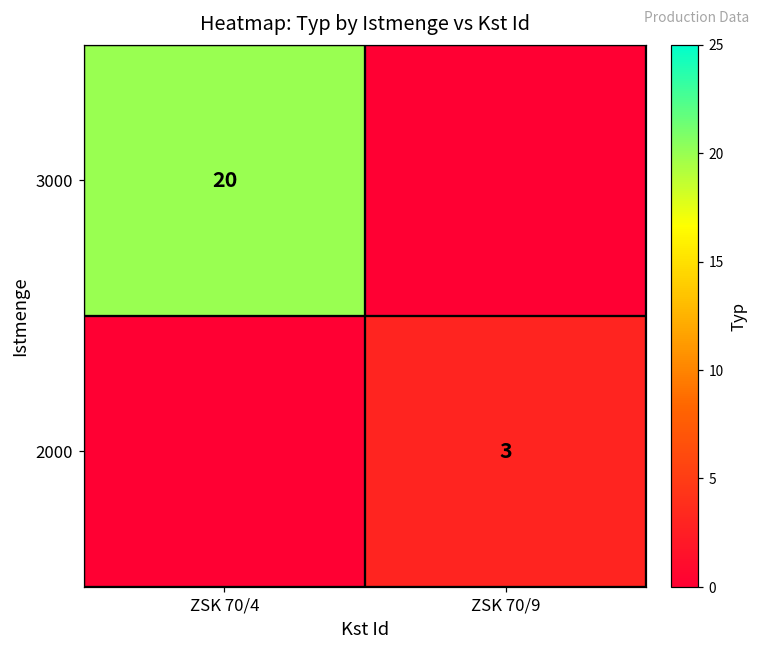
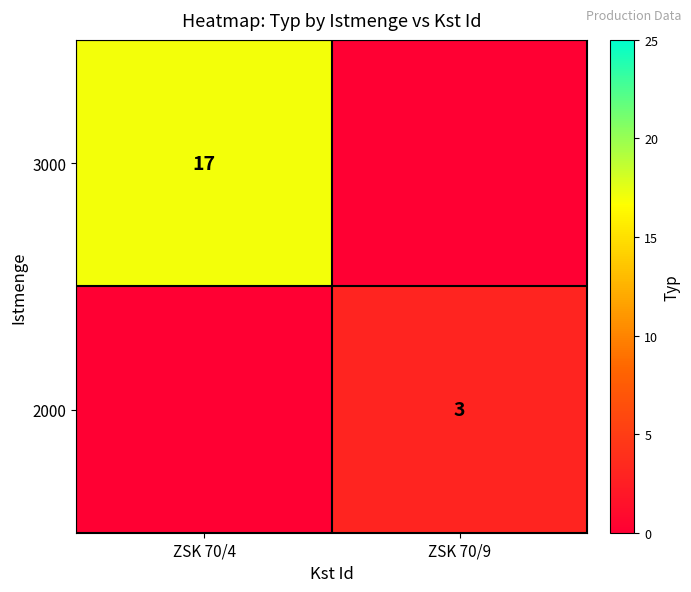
  {
    "3000": {
-     "ZSK 70/4": 20
+     "ZSK 70/4": 17
    },
    "2000": {
      "ZSK 70/9": 3
    }
  }
